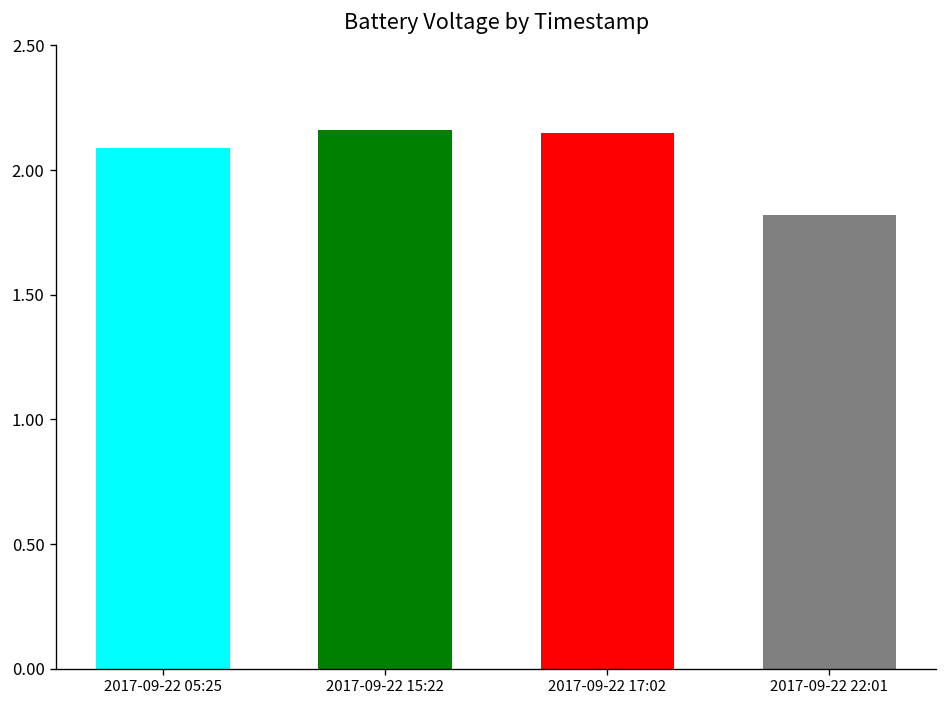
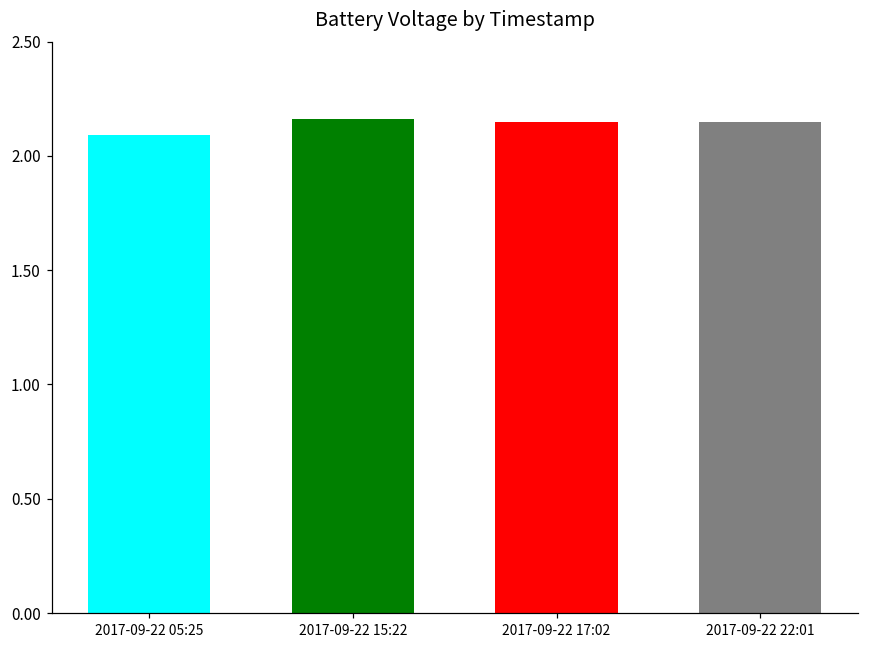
  {
    "2017-09-22 05:25": 2.09,
    "2017-09-22 15:22": 2.16,
    "2017-09-22 17:02": 2.15,
-   "2017-09-22 22:01": 1.82
+   "2017-09-22 22:01": 2.15
  }
